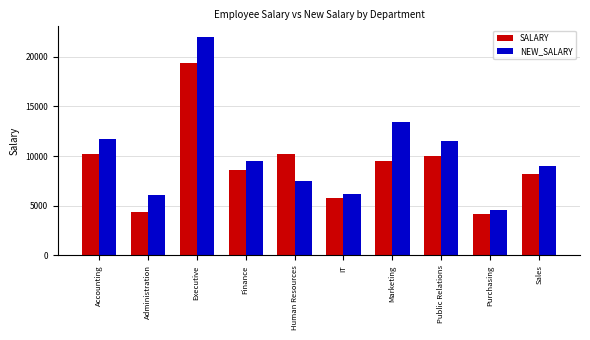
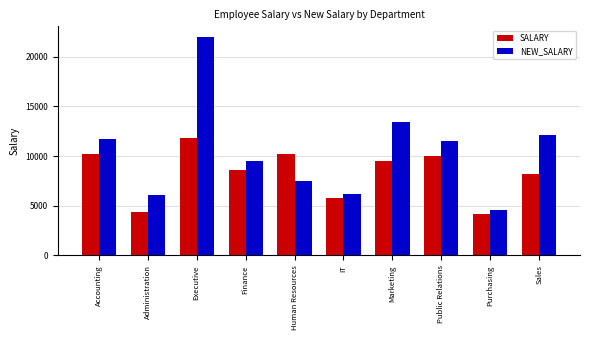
  {
    "SALARY": {
      "Accounting": 10000,
      "Administration": 4000,
-     "Executive": 19000,
+     "Executive": 12000,
      "Finance": 9000,
      "Human Resources": 10000,
      "IT": 6000,
      "Marketing": 10000,
      "Public Relations": 10000,
      "Purchasing": 4000,
      "Sales": 8000
    },
    "NEW_SALARY": {
      "Accounting": 12000,
      "Administration": 6000,
      "Executive": 22000,
      "Finance": 10000,
      "Human Resources": 7000,
      "IT": 6000,
      "Marketing": 13000,
      "Public Relations": 12000,
      "Purchasing": 5000,
-     "Sales": 9000
+     "Sales": 12000
    }
  }
